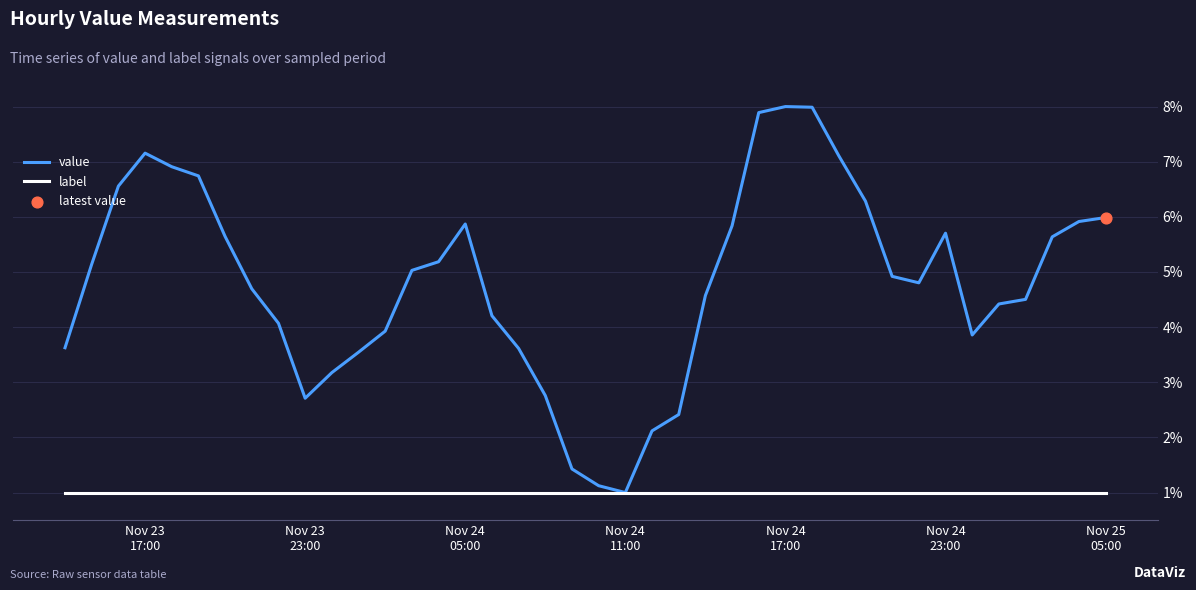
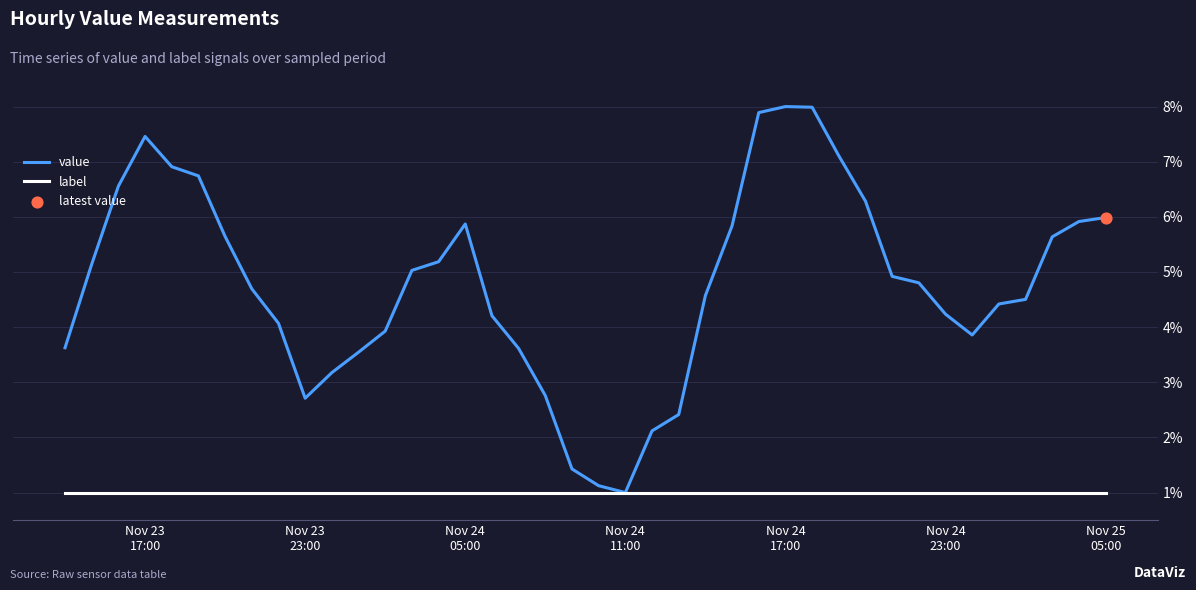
  {
    "value": {
-     "Nov 23 17:00": "7.2%",
+     "Nov 23 17:00": "7.5%",
      "Nov 23 23:00": "2.7%",
      "Nov 24 05:00": "5.9%",
      "Nov 24 17:00": "8.0%",
-     "Nov 24 23:00": "5.7%"
+     "Nov 24 23:00": "4.2%"
    },
    "label": {
      "Nov 23 17:00": "1.0%",
      "Nov 23 23:00": "1.0%",
      "Nov 24 05:00": "1.0%",
      "Nov 24 17:00": "1.0%",
      "Nov 24 23:00": "1.0%",
      "Nov 25 05:00": "1.0%"
    }
  }
